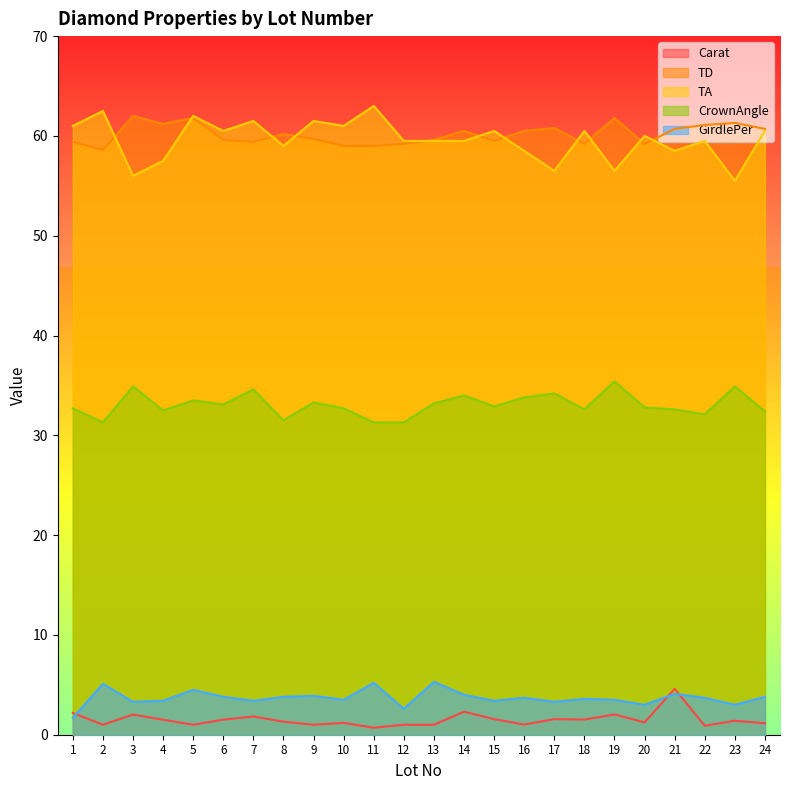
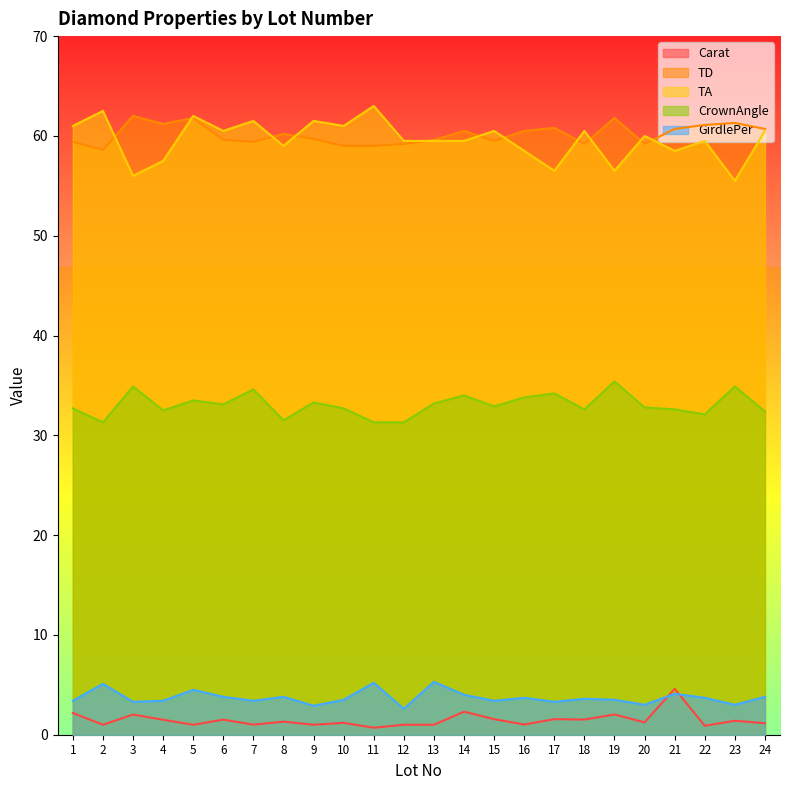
  {
    "Carat": {
      "1": 2,
      "2": 1,
      "3": 2,
      "4": 2,
      "5": 1,
      "6": 2,
-     "7": 2,
+     "7": 1,
      "8": 1,
      "9": 1,
      "10": 1,
      "11": 1,
      "12": 1,
      "13": 1,
      "14": 2,
      "15": 2,
      "16": 1,
      "17": 2,
      "18": 2,
      "19": 2,
      "20": 1,
      "21": 5,
      "22": 1,
      "23": 1,
      "24": 1
    },
    "CrownAngle": {
      "1": 33,
      "2": 31,
      "3": 35,
      "4": 33,
      "5": 34,
      "6": 33,
      "7": 35,
      "8": 32,
      "9": 33,
      "10": 33,
      "11": 31,
      "12": 31,
      "13": 33,
      "14": 34,
      "15": 33,
      "16": 34,
      "17": 34,
      "18": 33,
      "19": 35,
      "20": 33,
      "21": 33,
      "22": 32,
      "23": 35,
      "24": 32
    },
    "GirdlePer": {
-     "1": 2,
+     "1": 3,
      "2": 5,
      "3": 3,
      "4": 3,
      "5": 5,
      "6": 4,
      "7": 3,
      "8": 4,
-     "9": 4,
+     "9": 3,
      "10": 4,
      "11": 5,
      "12": 3,
      "13": 5,
      "14": 4,
      "15": 3,
      "16": 4,
      "17": 3,
      "18": 4,
      "19": 4,
      "20": 3,
      "21": 4,
      "22": 4,
      "23": 3,
      "24": 4
    }
  }
